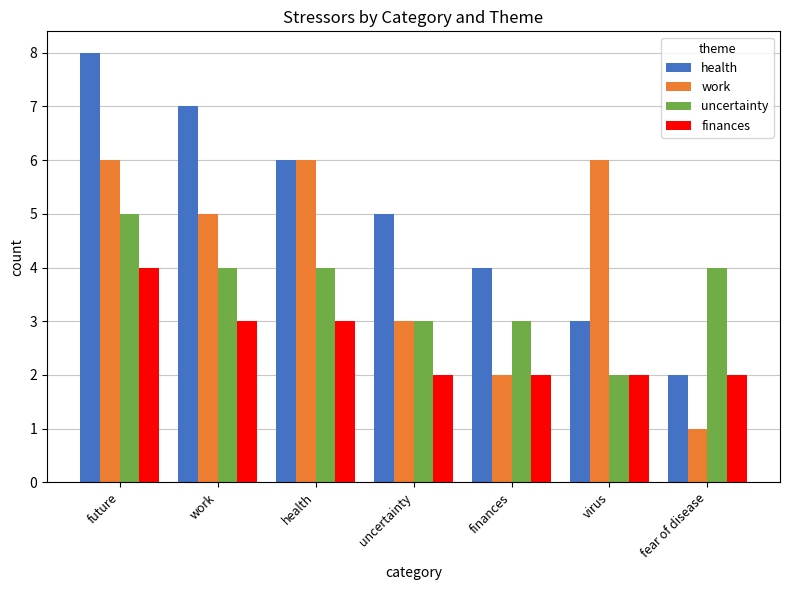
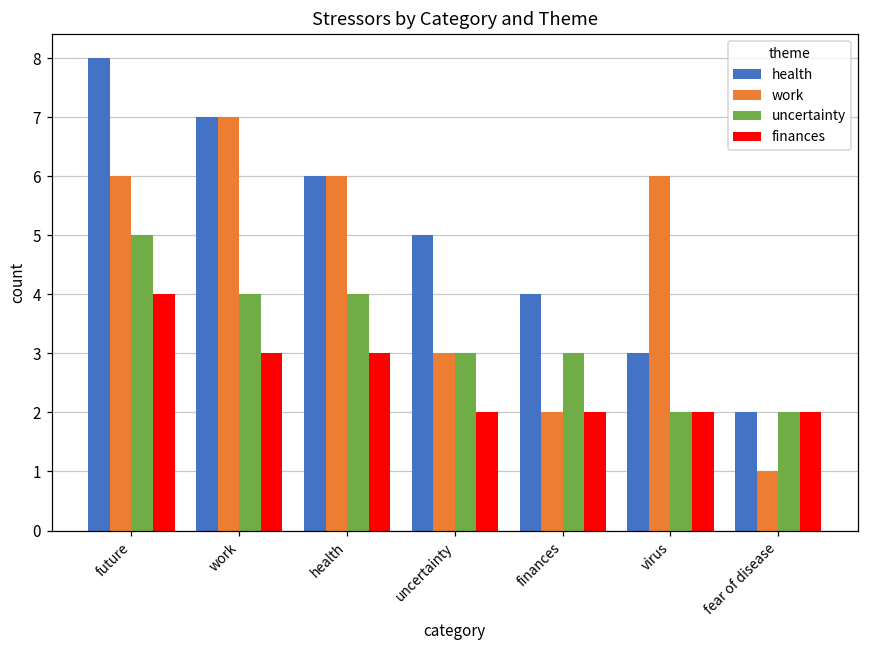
  {
    "health": {
      "future": 8,
      "work": 7,
      "health": 6,
      "uncertainty": 5,
      "finances": 4,
      "virus": 3,
      "fear of disease": 2
    },
    "work": {
      "future": 6,
-     "work": 5,
+     "work": 7,
      "health": 6,
      "uncertainty": 3,
      "finances": 2,
      "virus": 6,
      "fear of disease": 1
    },
    "uncertainty": {
      "future": 5,
      "work": 4,
      "health": 4,
      "uncertainty": 3,
      "finances": 3,
      "virus": 2,
-     "fear of disease": 4
+     "fear of disease": 2
    },
    "finances": {
      "future": 4,
      "work": 3,
      "health": 3,
      "uncertainty": 2,
      "finances": 2,
      "virus": 2,
      "fear of disease": 2
    }
  }
